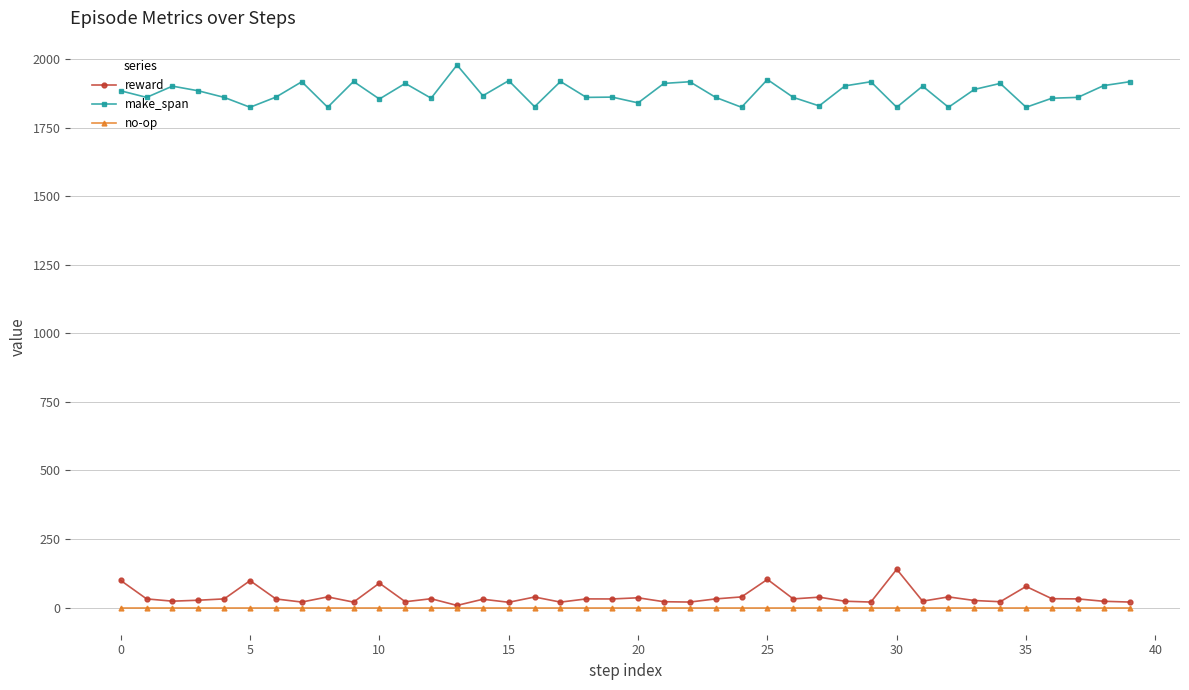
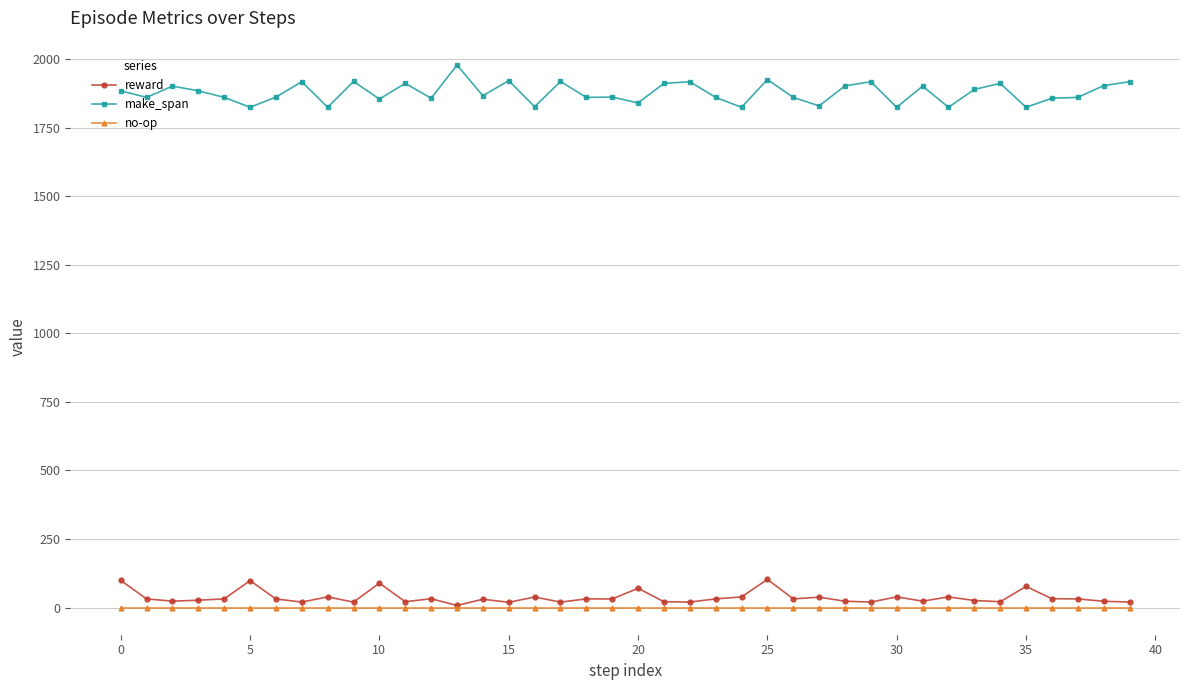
  {
    "reward": {
      "0": 100,
      "5": 100,
      "10": 90,
      "15": 20,
-     "20": 40,
+     "20": 70,
      "25": 100,
-     "30": 140,
+     "30": 40,
      "35": 80
    },
    "make_span": {
      "0": 1880,
      "5": 1820,
      "10": 1850,
      "15": 1920,
      "20": 1840,
      "25": 1930,
      "30": 1820,
      "35": 1820
    },
    "no-op": {
      "0": 0,
      "5": 0,
      "10": 0,
      "15": 0,
      "20": 0,
      "25": 0,
      "30": 0,
      "35": 0
    }
  }
